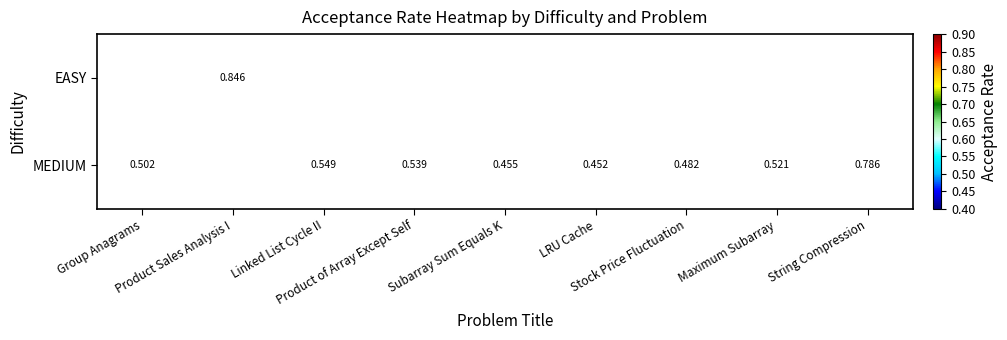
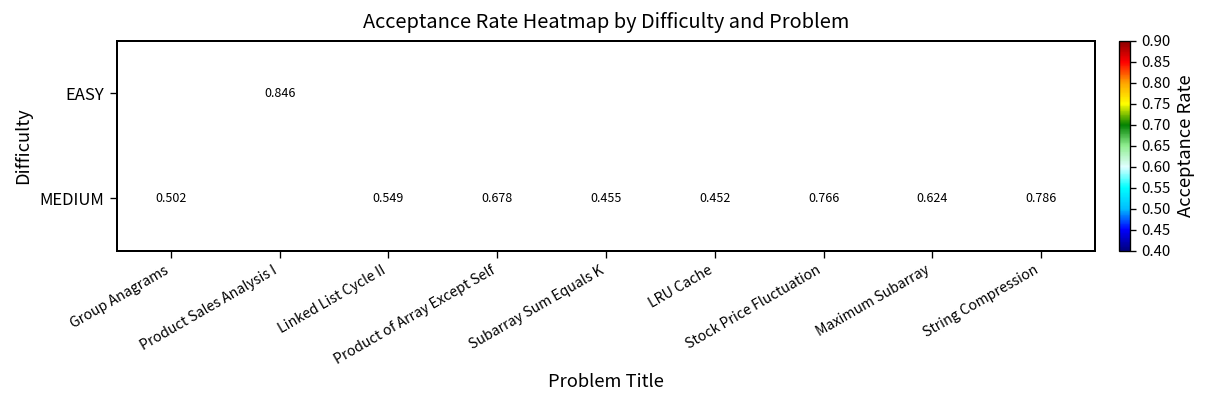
  {
    "MEDIUM": {
-     "Product of Array Except Self": 0.539,
-     "Stock Price Fluctuation": 0.482,
-     "Maximum Subarray": 0.521
+     "Product of Array Except Self": 0.678,
+     "Stock Price Fluctuation": 0.766,
+     "Maximum Subarray": 0.624
    }
  }
